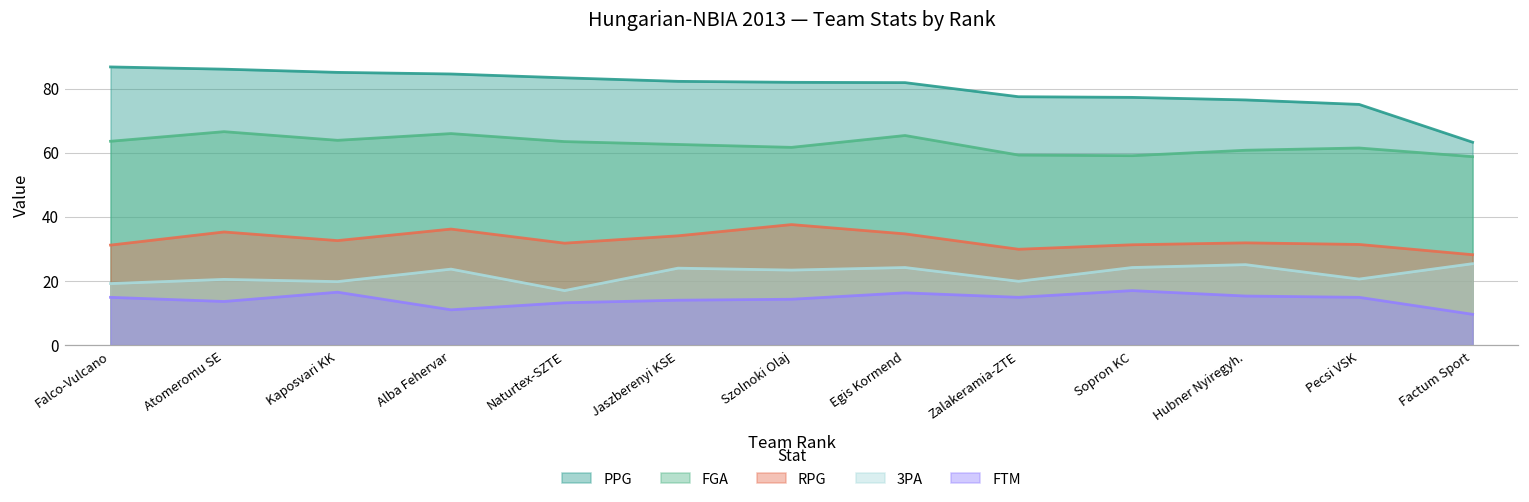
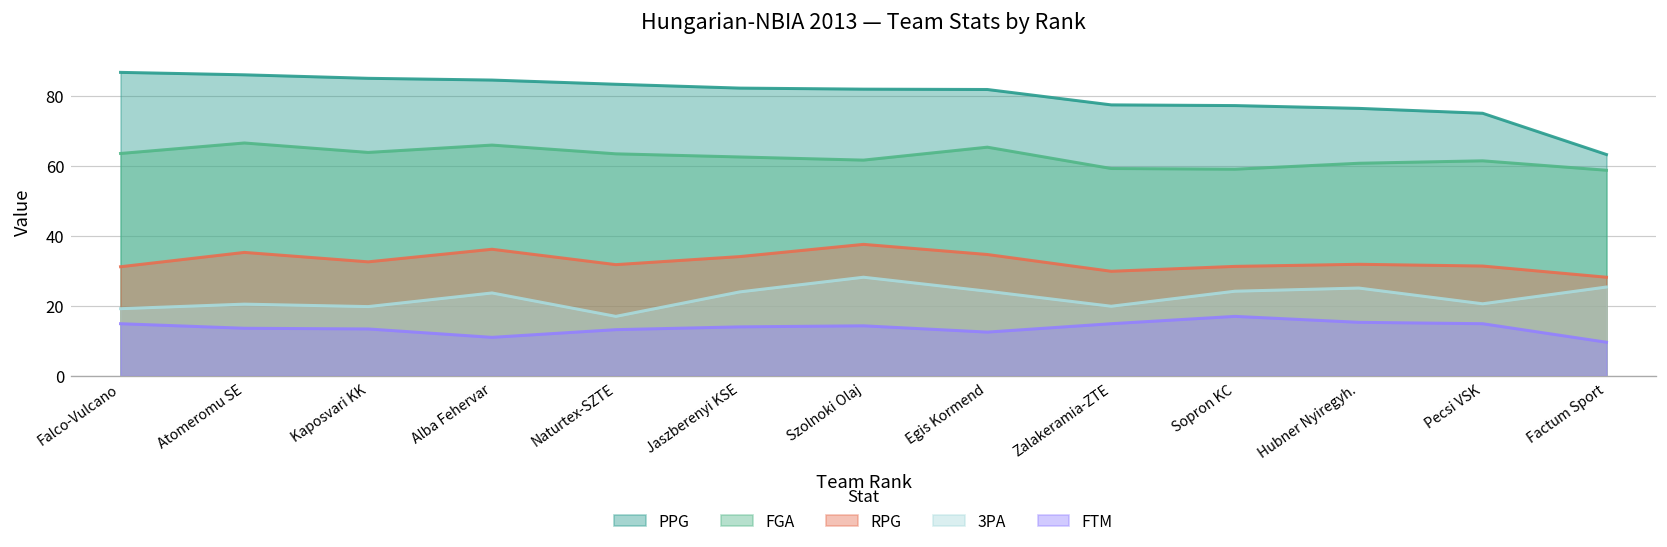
  {
    "RPG": {
      "Falco-Vulcano": 31,
      "Atomeromu SE": 35,
      "Kaposvari KK": 33,
      "Alba Fehervar": 36,
      "Naturtex-SZTE": 32,
      "Jaszberenyi KSE": 34,
      "Szolnoki Olaj": 38,
      "Egis Kormend": 35,
      "Zalakeramia-ZTE": 30,
      "Sopron KC": 31,
      "Hubner Nyiregyh.": 32,
      "Pecsi VSK": 31,
      "Factum Sport": 28
    },
    "3PA": {
      "Falco-Vulcano": 19,
      "Atomeromu SE": 21,
      "Kaposvari KK": 20,
      "Alba Fehervar": 24,
      "Naturtex-SZTE": 17,
      "Jaszberenyi KSE": 24,
-     "Szolnoki Olaj": 23,
+     "Szolnoki Olaj": 28,
      "Egis Kormend": 24,
      "Zalakeramia-ZTE": 20,
      "Sopron KC": 24,
      "Hubner Nyiregyh.": 25,
      "Pecsi VSK": 21,
      "Factum Sport": 25
    },
    "FTM": {
      "Falco-Vulcano": 15,
      "Atomeromu SE": 14,
-     "Kaposvari KK": 17,
+     "Kaposvari KK": 13,
      "Alba Fehervar": 11,
      "Naturtex-SZTE": 13,
      "Jaszberenyi KSE": 14,
      "Szolnoki Olaj": 14,
-     "Egis Kormend": 16,
+     "Egis Kormend": 13,
      "Zalakeramia-ZTE": 15,
      "Sopron KC": 17,
      "Hubner Nyiregyh.": 15,
      "Pecsi VSK": 15,
      "Factum Sport": 10
    }
  }
